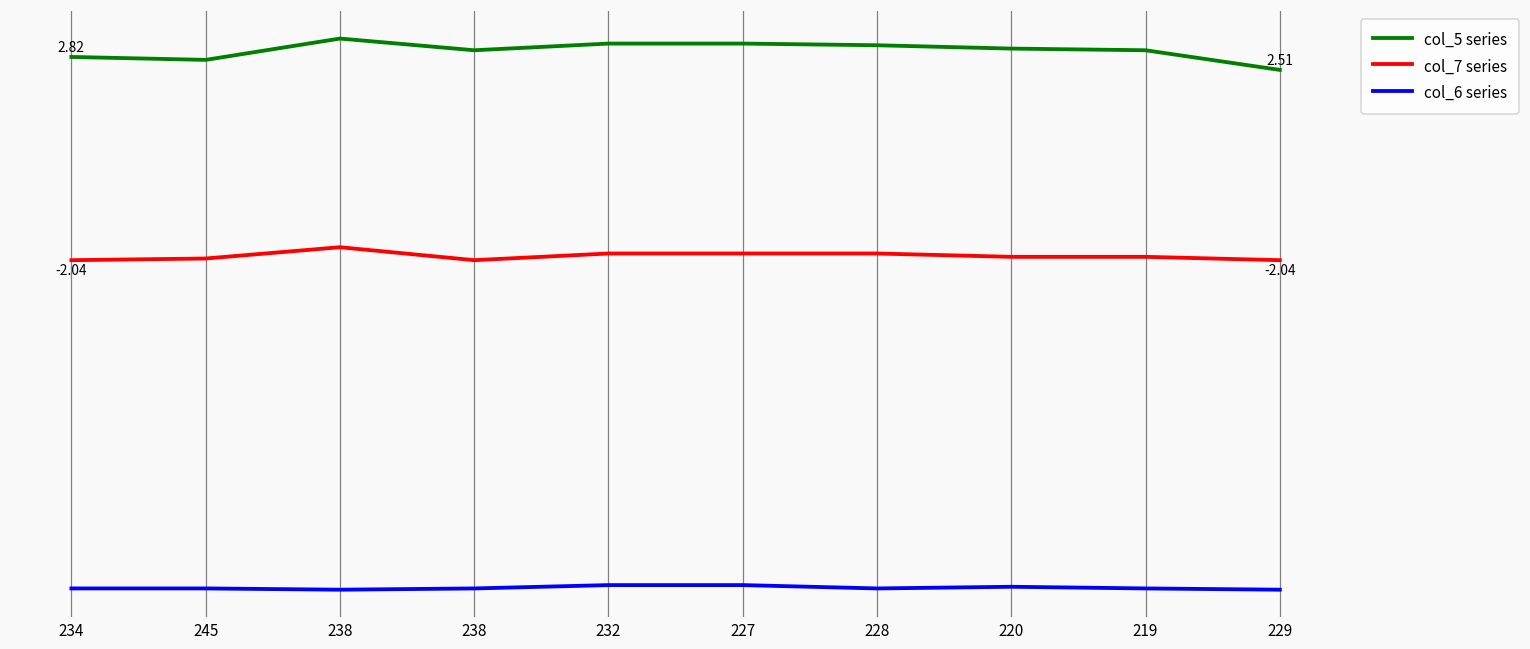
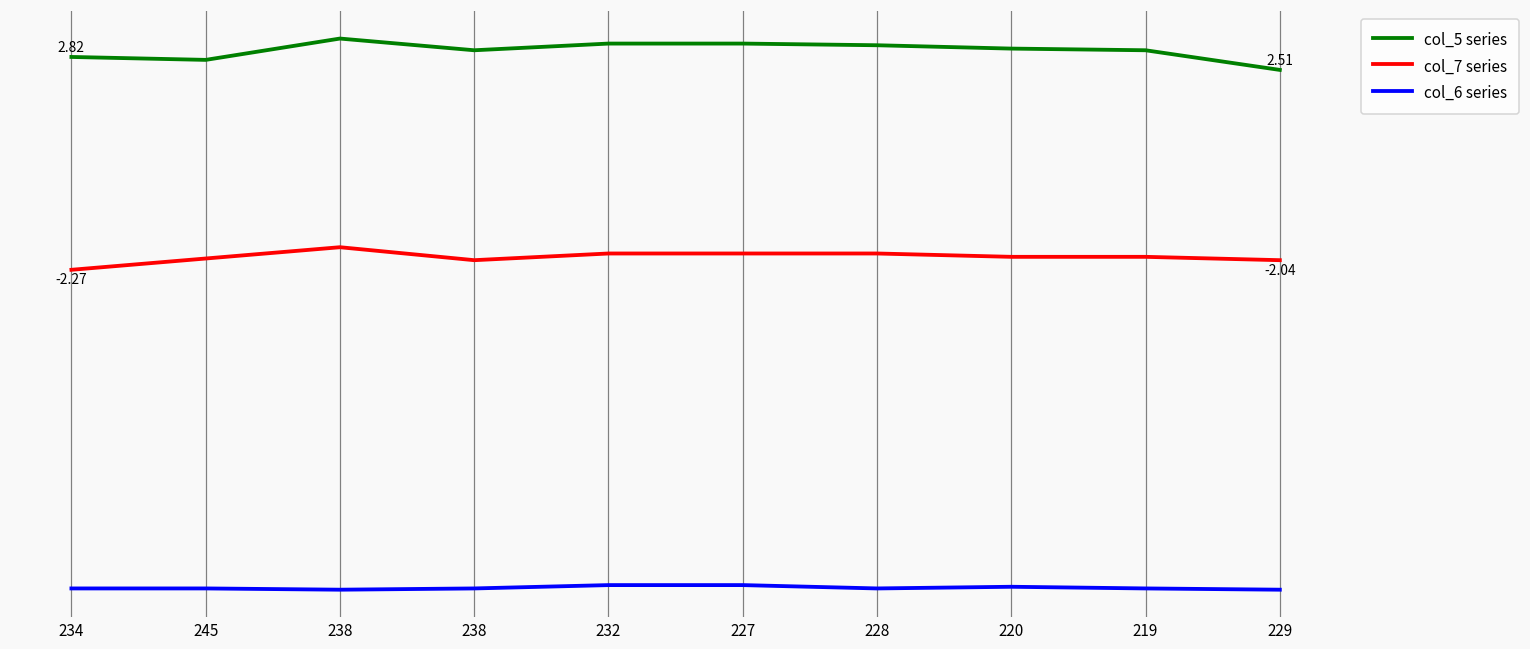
  {
    "col_5 series": {
      "234": 2.82,
      "229": 2.51
    },
    "col_7 series": {
-     "234": -2.04,
+     "234": -2.27,
      "229": -2.04
    }
  }
